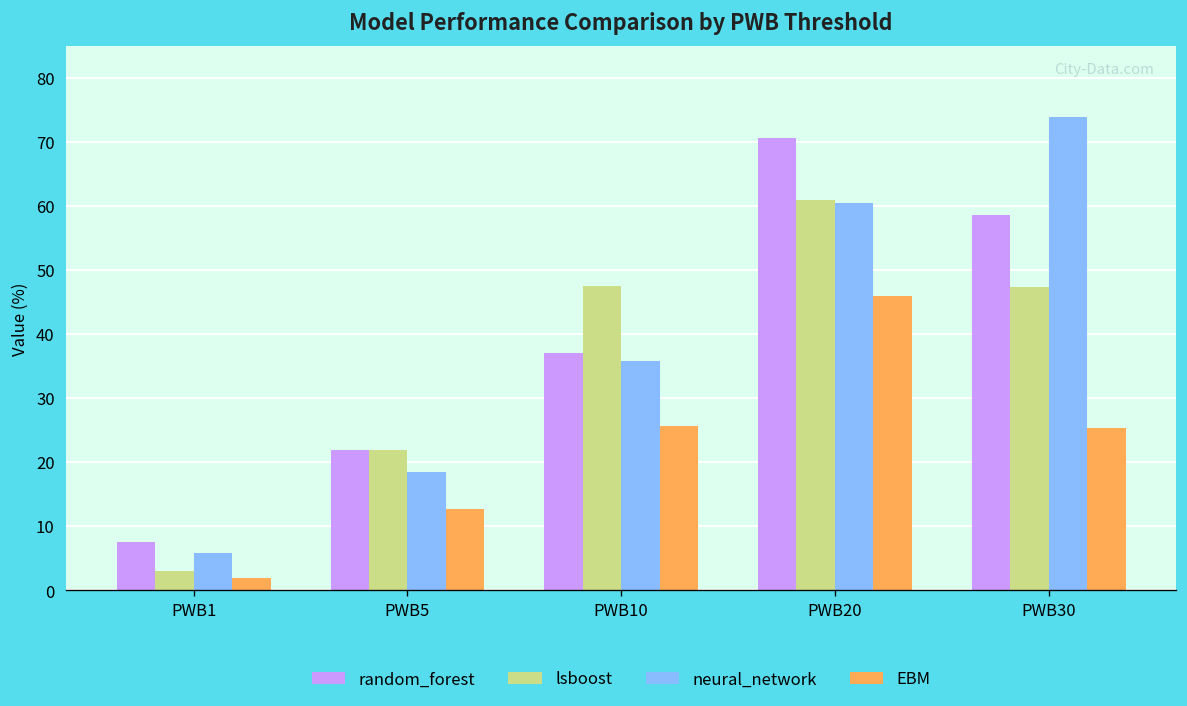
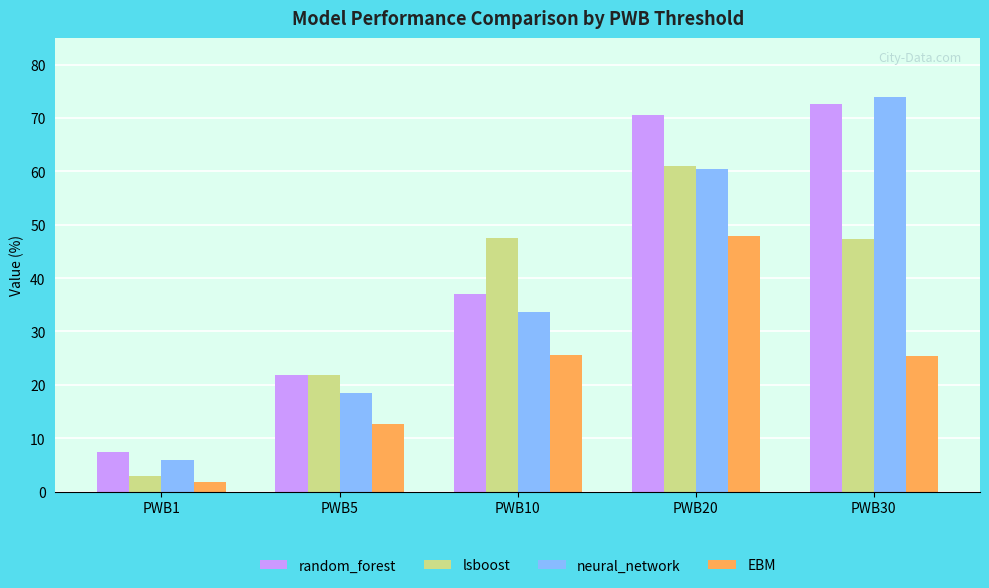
  {
    "random_forest": {
      "PWB1": 7,
      "PWB5": 22,
      "PWB10": 37,
      "PWB20": 71,
-     "PWB30": 59
+     "PWB30": 73
    },
    "lsboost": {
      "PWB1": 3,
      "PWB5": 22,
      "PWB10": 48,
      "PWB20": 61,
      "PWB30": 47
    },
    "neural_network": {
      "PWB1": 6,
      "PWB5": 18,
-     "PWB10": 36,
+     "PWB10": 34,
      "PWB20": 61,
      "PWB30": 74
    },
    "EBM": {
      "PWB1": 2,
      "PWB5": 13,
      "PWB10": 26,
-     "PWB20": 46,
+     "PWB20": 48,
      "PWB30": 25
    }
  }
